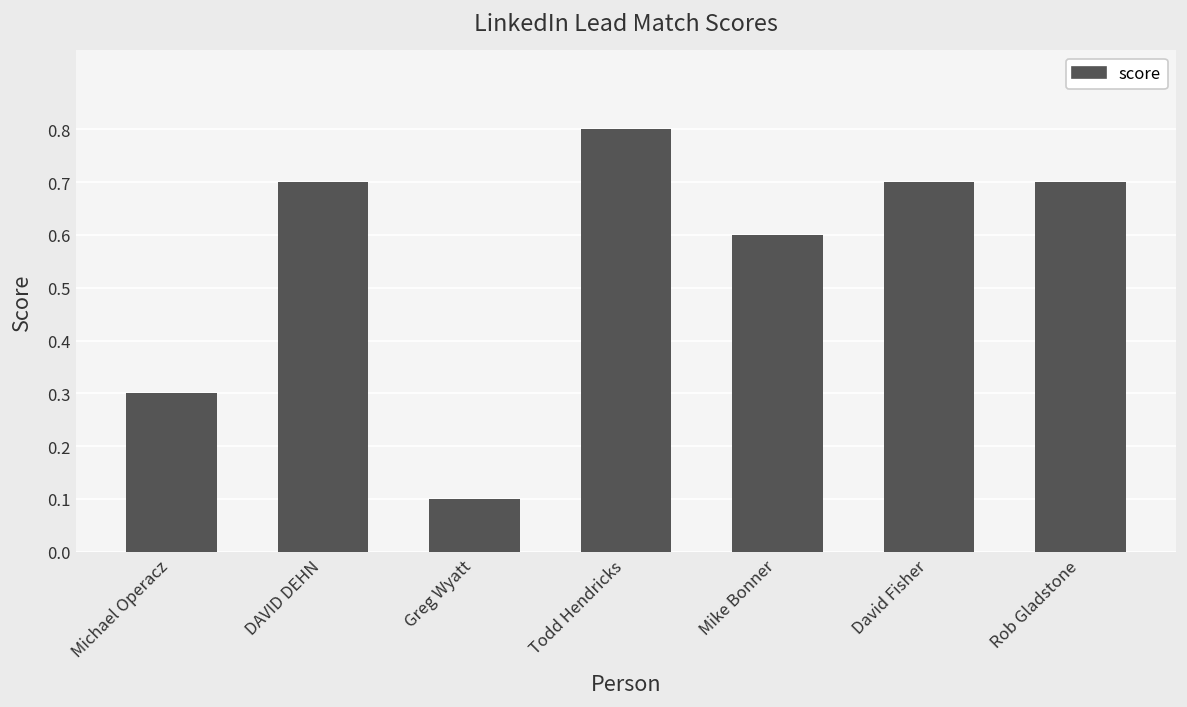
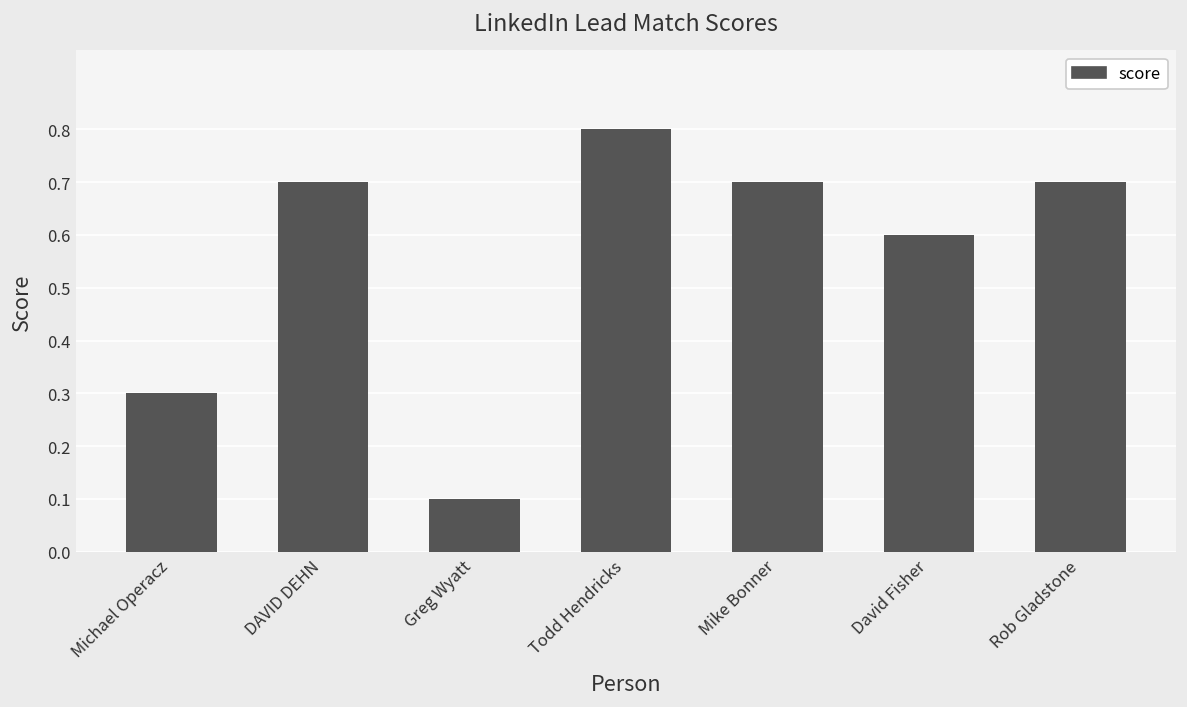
  {
    "Michael Operacz": 0.3,
    "DAVID DEHN": 0.7,
    "Greg Wyatt": 0.1,
    "Todd Hendricks": 0.8,
-   "Mike Bonner": 0.6,
-   "David Fisher": 0.7,
+   "Mike Bonner": 0.7,
+   "David Fisher": 0.6,
    "Rob Gladstone": 0.7
  }
